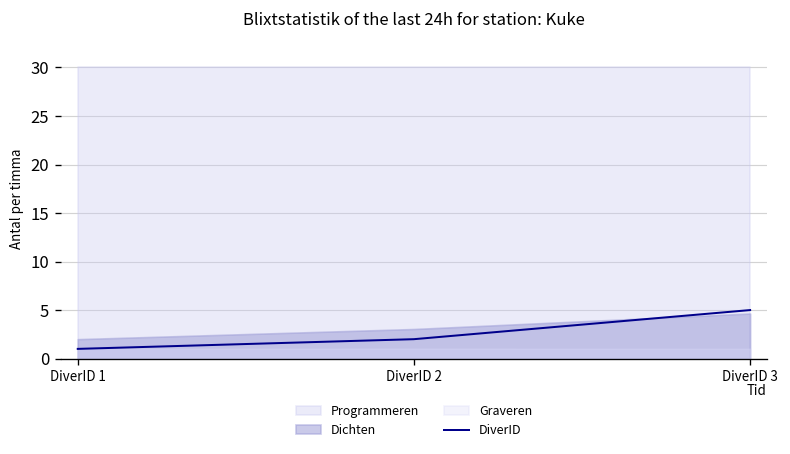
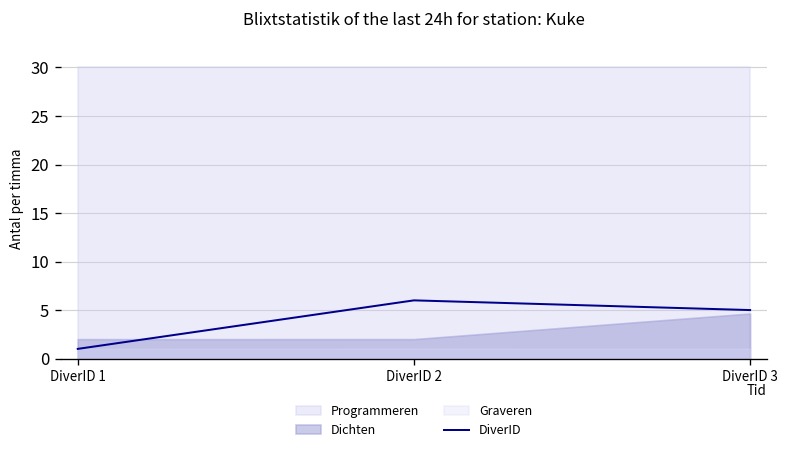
  {
    "DiverID": {
-     "DiverID 2": 2,
+     "DiverID 2": 6,
      "DiverID 3": 5
    },
    "Dichten": {
      "DiverID 1": 2,
-     "DiverID 2": 3,
+     "DiverID 2": 2,
      "DiverID 3": 5
    }
  }
